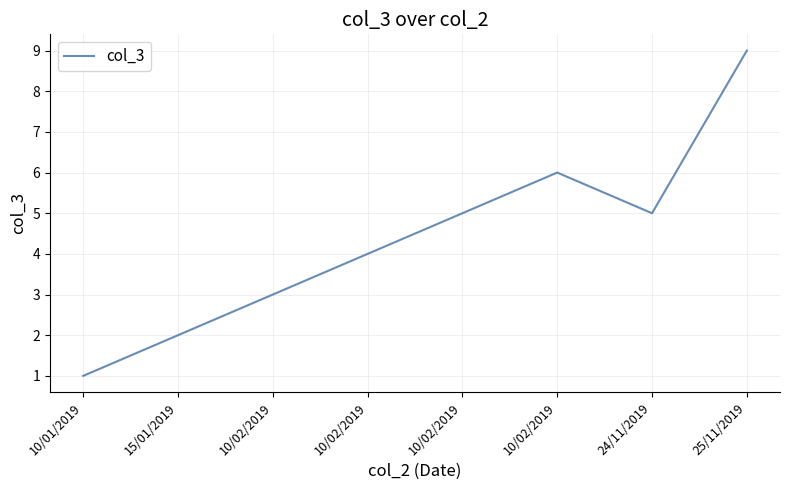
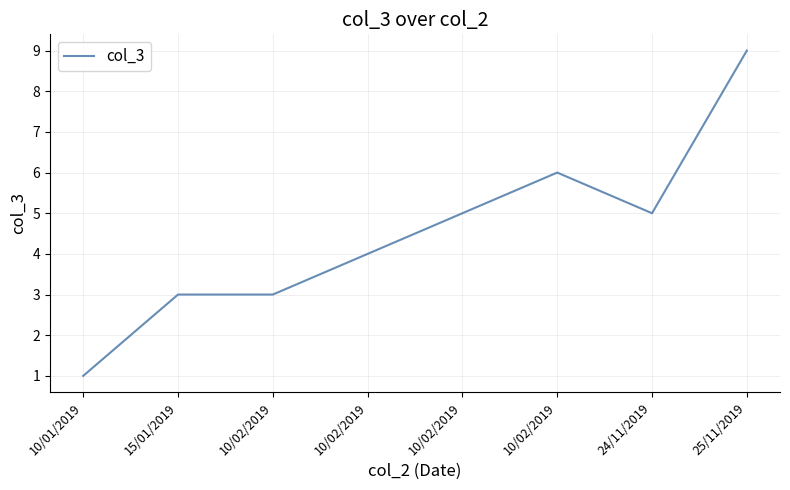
  {
    "10/01/2019": 1,
-   "15/01/2019": 2,
+   "15/01/2019": 3,
    "24/11/2019": 5,
    "25/11/2019": 9
  }
